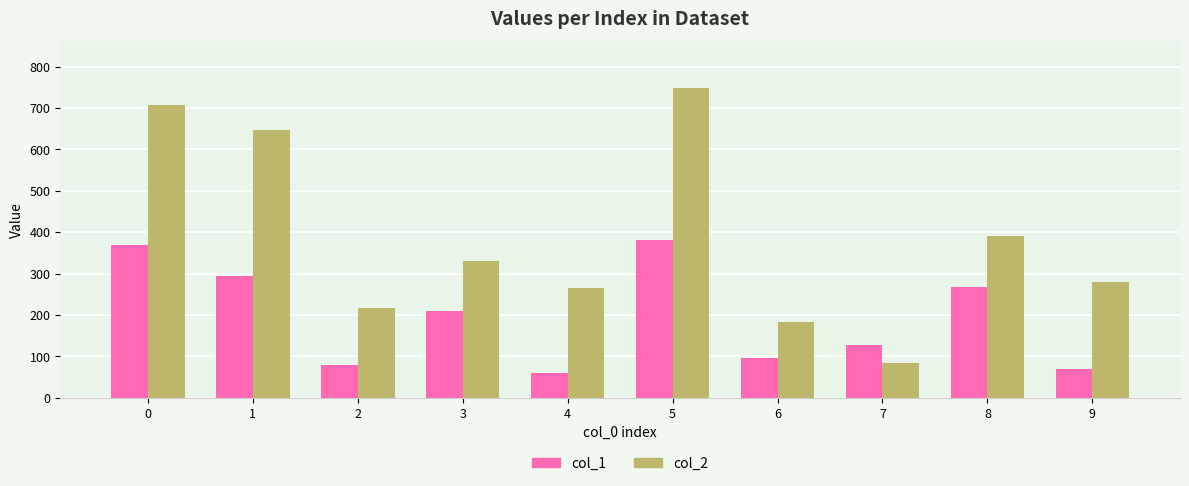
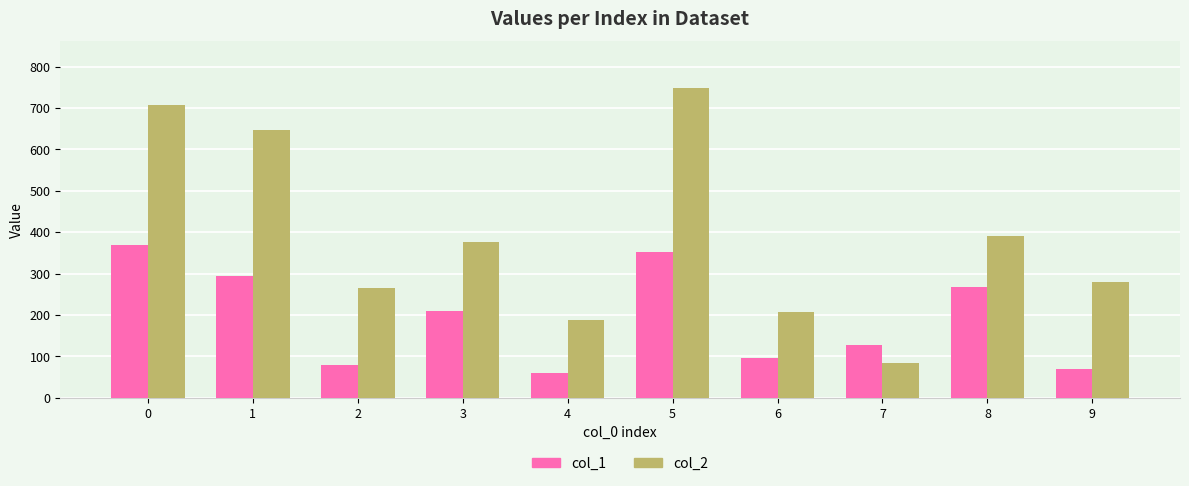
  {
    "col_1": {
      "0": 370,
      "1": 300,
      "2": 80,
      "3": 210,
      "4": 60,
-     "5": 380,
+     "5": 350,
      "6": 100,
      "7": 130,
      "8": 270,
      "9": 70
    },
    "col_2": {
      "0": 710,
      "1": 650,
-     "2": 220,
-     "3": 330,
-     "4": 270,
+     "2": 270,
+     "3": 380,
+     "4": 190,
      "5": 750,
-     "6": 180,
+     "6": 210,
      "7": 80,
      "8": 390,
      "9": 280
    }
  }
